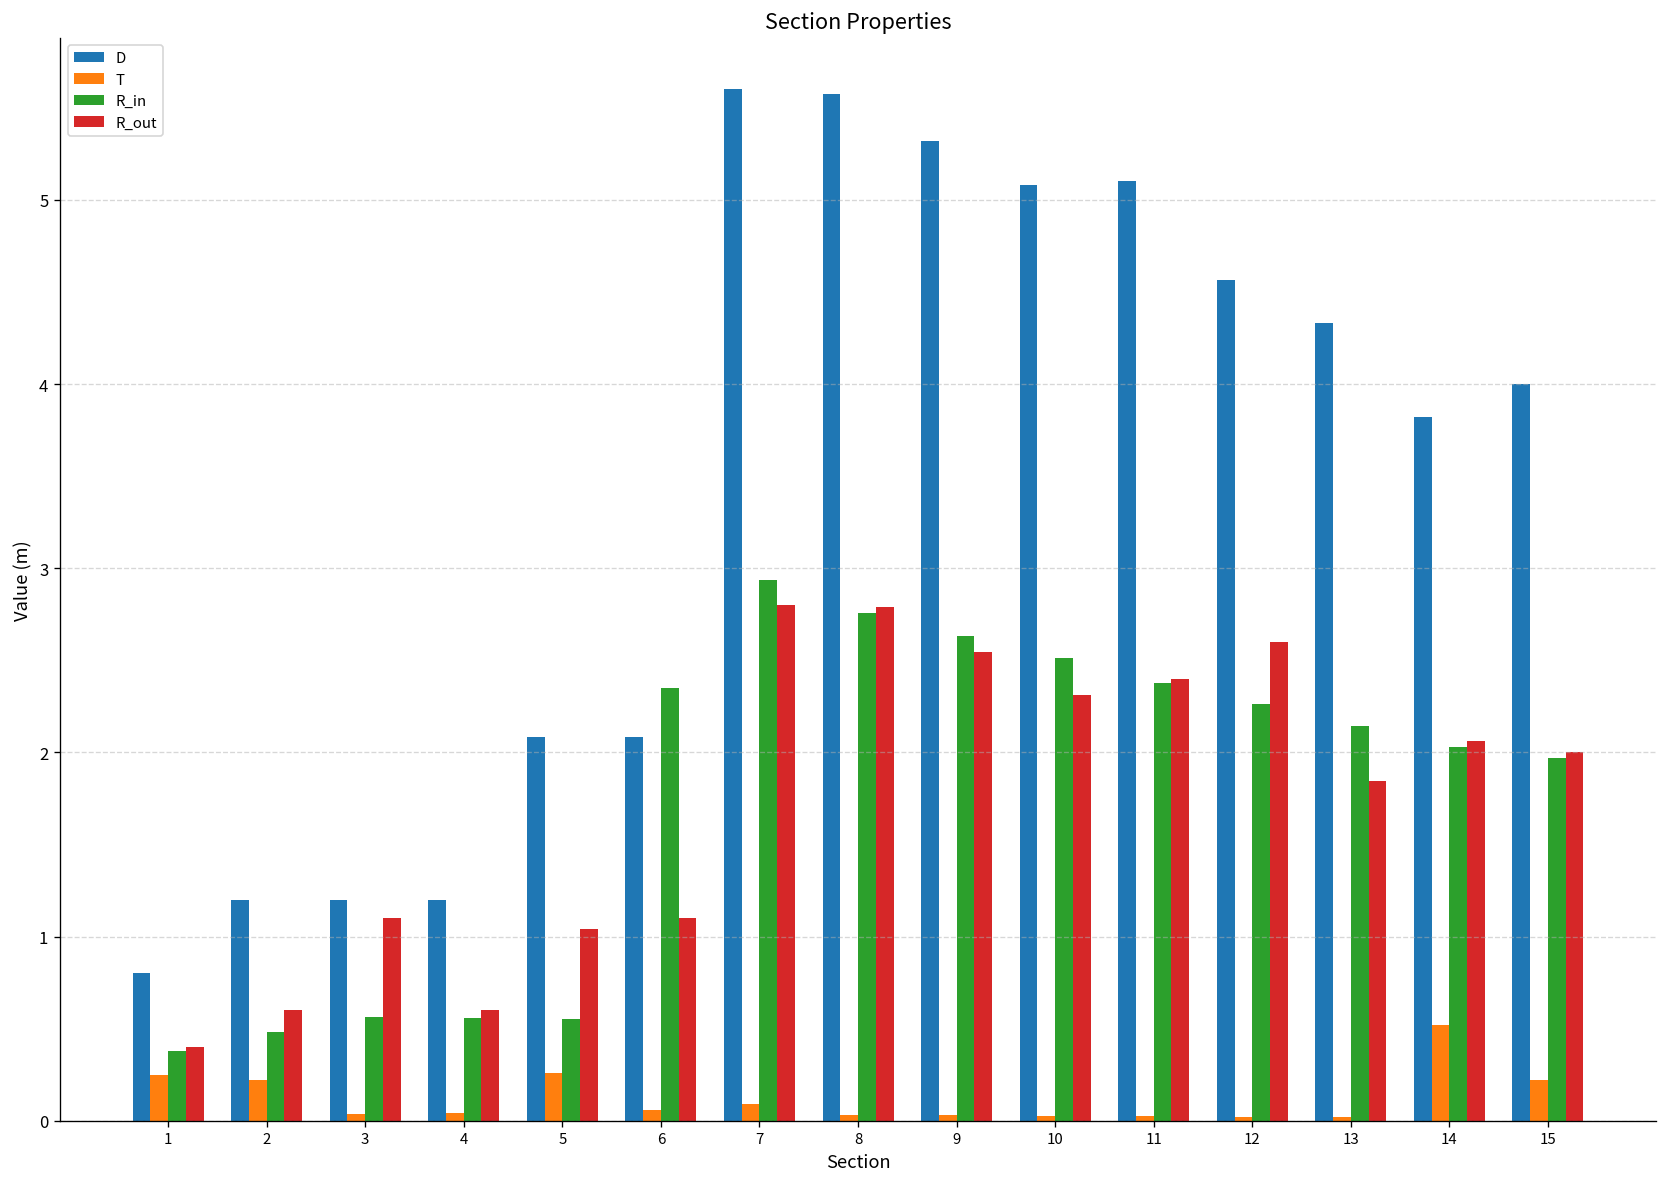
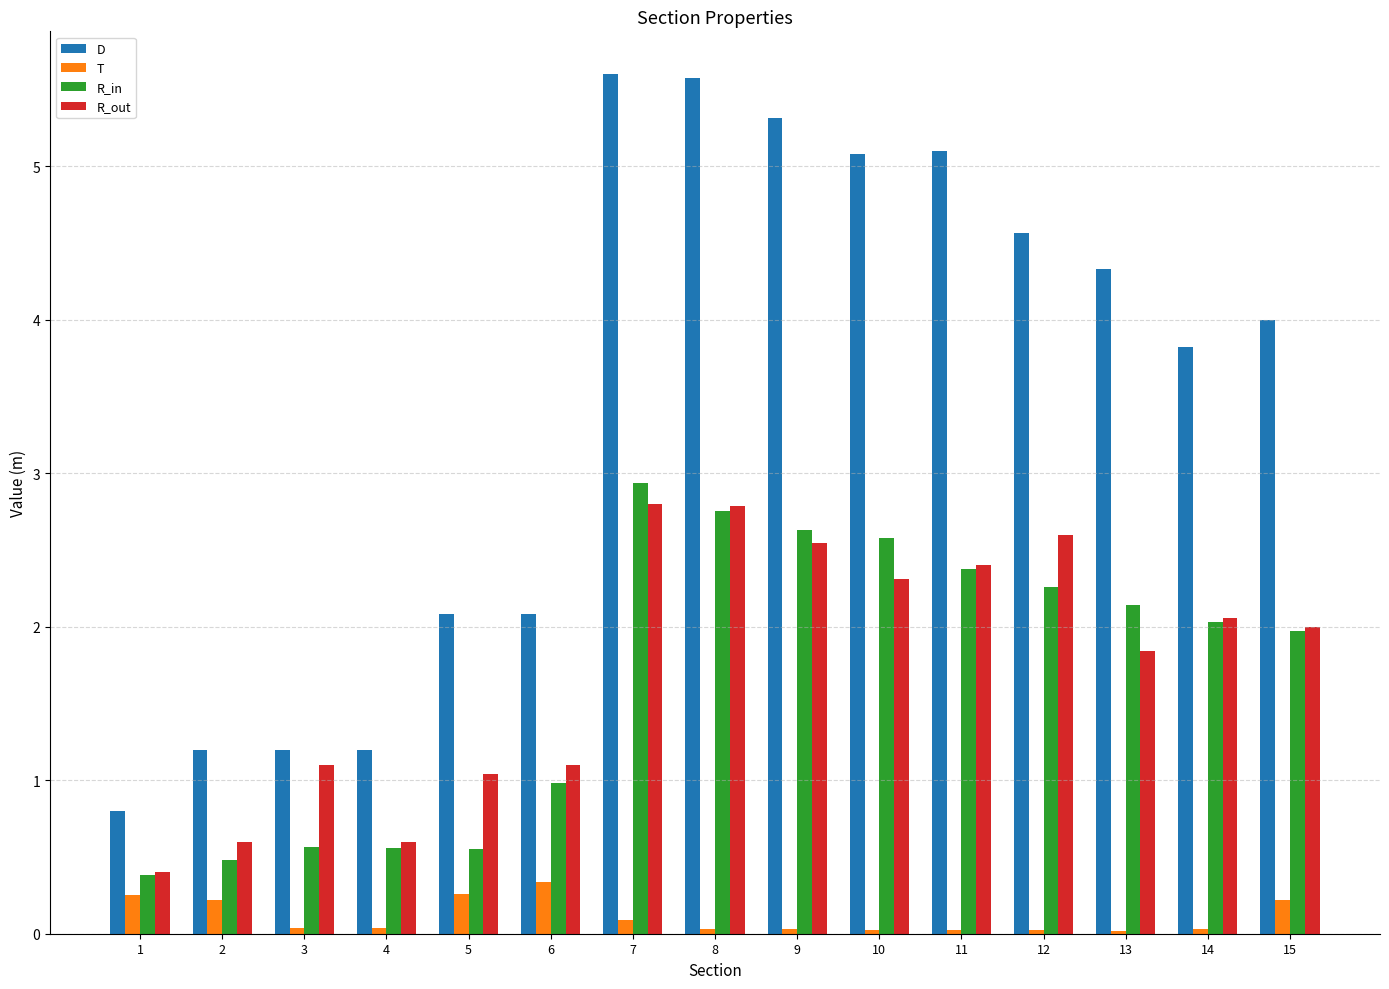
  {
    "D": {
      "1": 0.80,
      "2": 1.20,
      "3": 1.20,
      "4": 1.20,
      "5": 2.08,
      "6": 2.08,
      "7": 5.60,
      "8": 5.58,
      "9": 5.32,
      "10": 5.08,
      "11": 5.10,
      "12": 4.57,
      "13": 4.33,
      "14": 3.82,
      "15": 4.00
    },
    "T": {
      "1": 0.25,
      "2": 0.22,
      "3": 0.04,
      "4": 0.04,
      "5": 0.26,
-     "6": 0.06,
+     "6": 0.34,
      "7": 0.09,
      "8": 0.03,
      "9": 0.03,
      "10": 0.03,
      "11": 0.02,
      "12": 0.02,
      "13": 0.02,
-     "14": 0.52,
+     "14": 0.03,
      "15": 0.22
    },
    "R_in": {
      "1": 0.38,
      "2": 0.48,
      "3": 0.57,
      "4": 0.56,
      "5": 0.55,
-     "6": 2.35,
+     "6": 0.98,
      "7": 2.94,
      "8": 2.76,
      "9": 2.63,
-     "10": 2.52,
+     "10": 2.58,
      "11": 2.38,
      "12": 2.26,
      "13": 2.14,
      "14": 2.03,
      "15": 1.97
    },
    "R_out": {
      "1": 0.40,
      "2": 0.60,
      "3": 1.10,
      "4": 0.60,
      "5": 1.04,
      "6": 1.10,
      "7": 2.80,
      "8": 2.79,
      "9": 2.55,
      "10": 2.31,
      "11": 2.40,
      "12": 2.60,
      "13": 1.84,
      "14": 2.06,
      "15": 2.00
    }
  }
